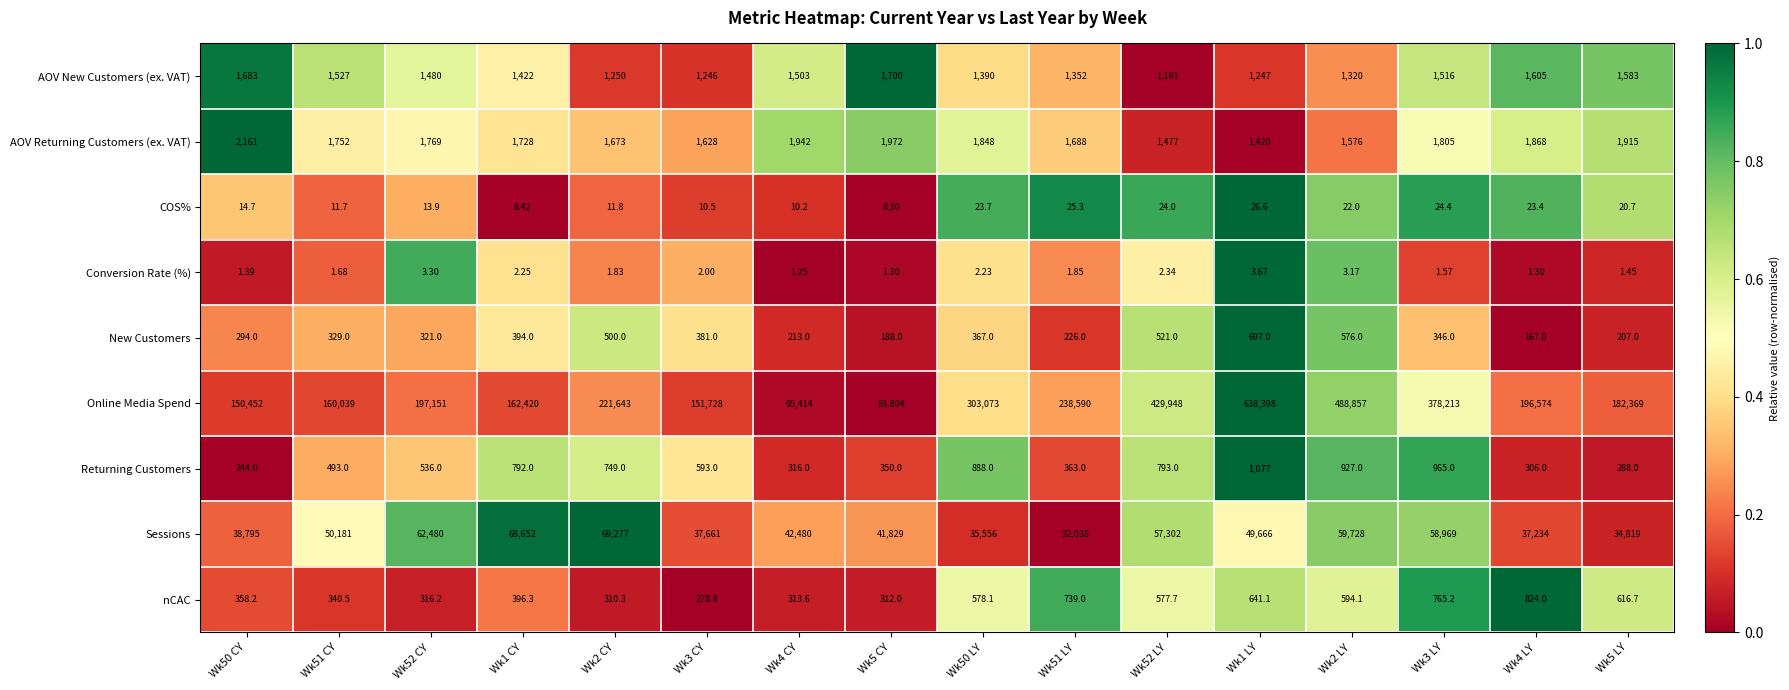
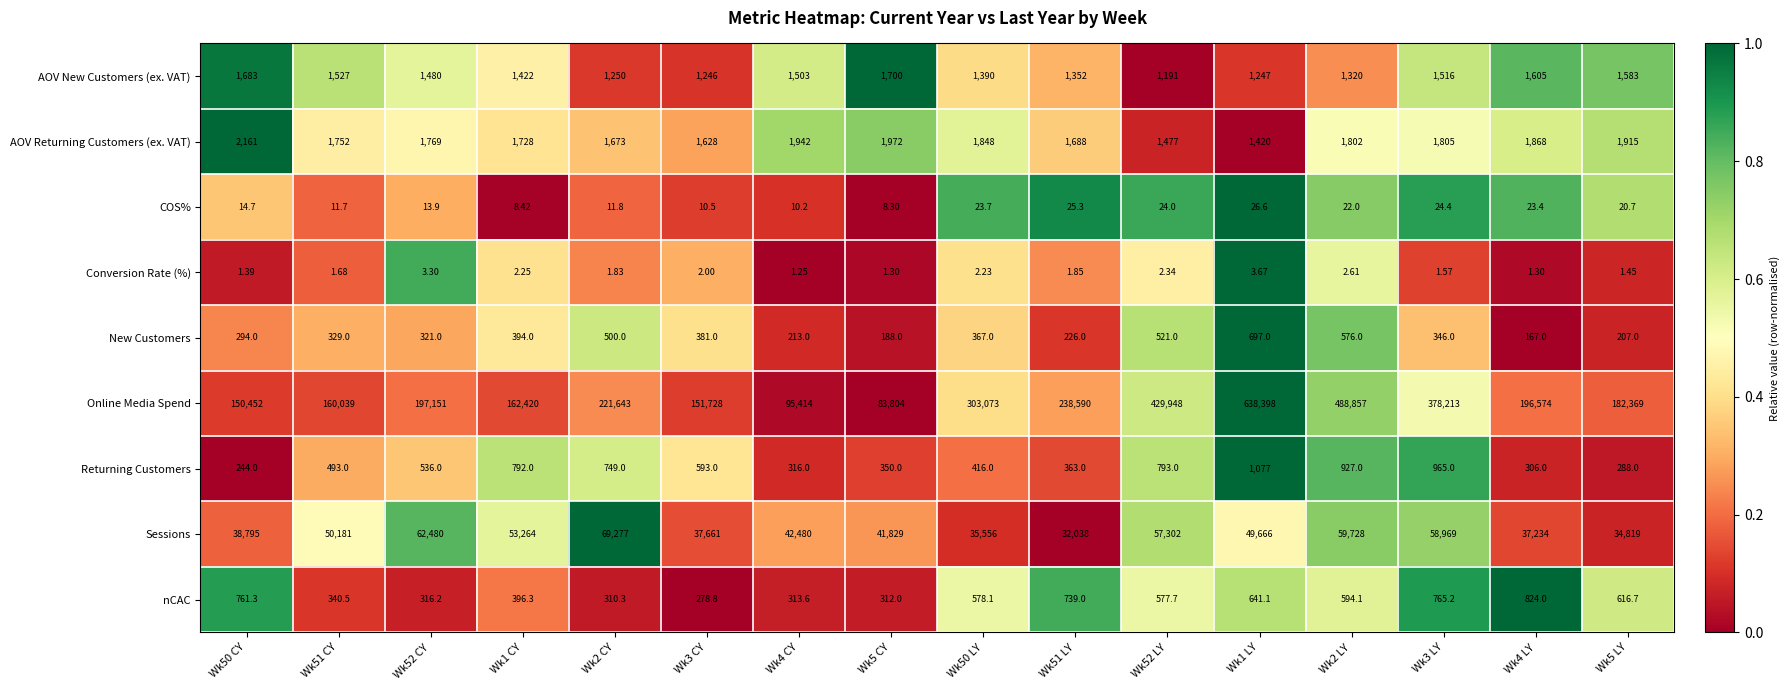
  {
    "AOV New Customers (ex. VAT)": {
      "Wk50 CY": "1,683",
      "Wk51 CY": "1,527",
      "Wk52 CY": "1,480",
      "Wk1 CY": "1,422",
      "Wk2 CY": "1,250",
      "Wk3 CY": "1,246",
      "Wk4 CY": "1,503",
      "Wk5 CY": "1,700",
      "Wk50 LY": "1,390",
      "Wk51 LY": "1,352",
      "Wk52 LY": "1,191",
      "Wk1 LY": "1,247",
      "Wk2 LY": "1,320",
      "Wk3 LY": "1,516",
      "Wk4 LY": "1,605",
      "Wk5 LY": "1,583"
    },
    "AOV Returning Customers (ex. VAT)": {
      "Wk50 CY": "2,161",
      "Wk51 CY": "1,752",
      "Wk52 CY": "1,769",
      "Wk1 CY": "1,728",
      "Wk2 CY": "1,673",
      "Wk3 CY": "1,628",
      "Wk4 CY": "1,942",
      "Wk5 CY": "1,972",
      "Wk50 LY": "1,848",
      "Wk51 LY": "1,688",
      "Wk52 LY": "1,477",
      "Wk1 LY": "1,420",
-     "Wk2 LY": "1,576",
+     "Wk2 LY": "1,802",
      "Wk3 LY": "1,805",
      "Wk4 LY": "1,868",
      "Wk5 LY": "1,915"
    },
    "COS%": {
      "Wk50 CY": "14.7",
      "Wk51 CY": "11.7",
      "Wk52 CY": "13.9",
      "Wk1 CY": "8.42",
      "Wk2 CY": "11.8",
      "Wk3 CY": "10.5",
      "Wk4 CY": "10.2",
      "Wk5 CY": "8.30",
      "Wk50 LY": "23.7",
      "Wk51 LY": "25.3",
      "Wk52 LY": "24.0",
      "Wk1 LY": "26.6",
      "Wk2 LY": "22.0",
      "Wk3 LY": "24.4",
      "Wk4 LY": "23.4",
      "Wk5 LY": "20.7"
    },
    "Conversion Rate (%)": {
      "Wk50 CY": "1.39",
      "Wk51 CY": "1.68",
      "Wk52 CY": "3.30",
      "Wk1 CY": "2.25",
      "Wk2 CY": "1.83",
      "Wk3 CY": "2.00",
      "Wk4 CY": "1.25",
      "Wk5 CY": "1.30",
      "Wk50 LY": "2.23",
      "Wk51 LY": "1.85",
      "Wk52 LY": "2.34",
      "Wk1 LY": "3.67",
-     "Wk2 LY": "3.17",
+     "Wk2 LY": "2.61",
      "Wk3 LY": "1.57",
      "Wk4 LY": "1.30",
      "Wk5 LY": "1.45"
    },
    "New Customers": {
      "Wk50 CY": "294.0",
      "Wk51 CY": "329.0",
      "Wk52 CY": "321.0",
      "Wk1 CY": "394.0",
      "Wk2 CY": "500.0",
      "Wk3 CY": "381.0",
      "Wk4 CY": "213.0",
      "Wk5 CY": "188.0",
      "Wk50 LY": "367.0",
      "Wk51 LY": "226.0",
      "Wk52 LY": "521.0",
      "Wk1 LY": "697.0",
      "Wk2 LY": "576.0",
      "Wk3 LY": "346.0",
      "Wk4 LY": "167.0",
      "Wk5 LY": "207.0"
    },
    "Online Media Spend": {
      "Wk50 CY": "150,452",
      "Wk51 CY": "160,039",
      "Wk52 CY": "197,151",
      "Wk1 CY": "162,420",
      "Wk2 CY": "221,643",
      "Wk3 CY": "151,728",
      "Wk4 CY": "95,414",
      "Wk5 CY": "83,804",
      "Wk50 LY": "303,073",
      "Wk51 LY": "238,590",
      "Wk52 LY": "429,948",
      "Wk1 LY": "638,398",
      "Wk2 LY": "488,857",
      "Wk3 LY": "378,213",
      "Wk4 LY": "196,574",
      "Wk5 LY": "182,369"
    },
    "Returning Customers": {
      "Wk50 CY": "244.0",
      "Wk51 CY": "493.0",
      "Wk52 CY": "536.0",
      "Wk1 CY": "792.0",
      "Wk2 CY": "749.0",
      "Wk3 CY": "593.0",
      "Wk4 CY": "316.0",
      "Wk5 CY": "350.0",
-     "Wk50 LY": "888.0",
+     "Wk50 LY": "416.0",
      "Wk51 LY": "363.0",
      "Wk52 LY": "793.0",
      "Wk1 LY": "1,077",
      "Wk2 LY": "927.0",
      "Wk3 LY": "965.0",
      "Wk4 LY": "306.0",
      "Wk5 LY": "288.0"
    },
    "Sessions": {
      "Wk50 CY": "38,795",
      "Wk51 CY": "50,181",
      "Wk52 CY": "62,480",
-     "Wk1 CY": "68,652",
+     "Wk1 CY": "53,264",
      "Wk2 CY": "69,277",
      "Wk3 CY": "37,661",
      "Wk4 CY": "42,480",
      "Wk5 CY": "41,829",
      "Wk50 LY": "35,556",
      "Wk51 LY": "32,038",
      "Wk52 LY": "57,302",
      "Wk1 LY": "49,666",
      "Wk2 LY": "59,728",
      "Wk3 LY": "58,969",
      "Wk4 LY": "37,234",
      "Wk5 LY": "34,819"
    },
    "nCAC": {
-     "Wk50 CY": "358.2",
+     "Wk50 CY": "761.3",
      "Wk51 CY": "340.5",
      "Wk52 CY": "316.2",
      "Wk1 CY": "396.3",
      "Wk2 CY": "310.3",
      "Wk3 CY": "278.8",
      "Wk4 CY": "313.6",
      "Wk5 CY": "312.0",
      "Wk50 LY": "578.1",
      "Wk51 LY": "739.0",
      "Wk52 LY": "577.7",
      "Wk1 LY": "641.1",
      "Wk2 LY": "594.1",
      "Wk3 LY": "765.2",
      "Wk4 LY": "824.0",
      "Wk5 LY": "616.7"
    }
  }
